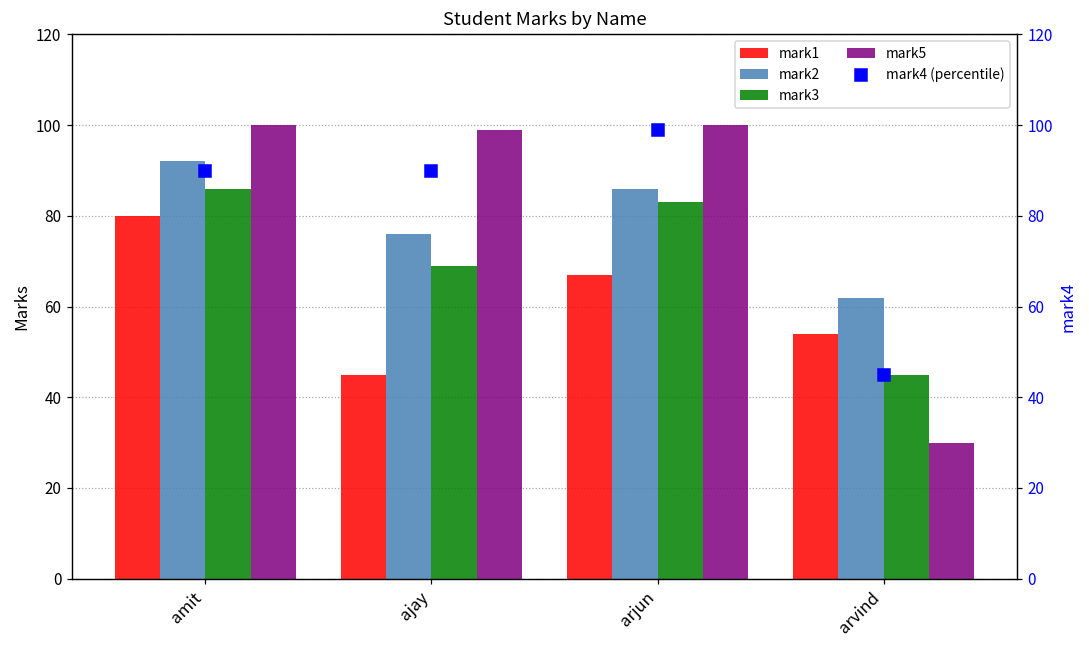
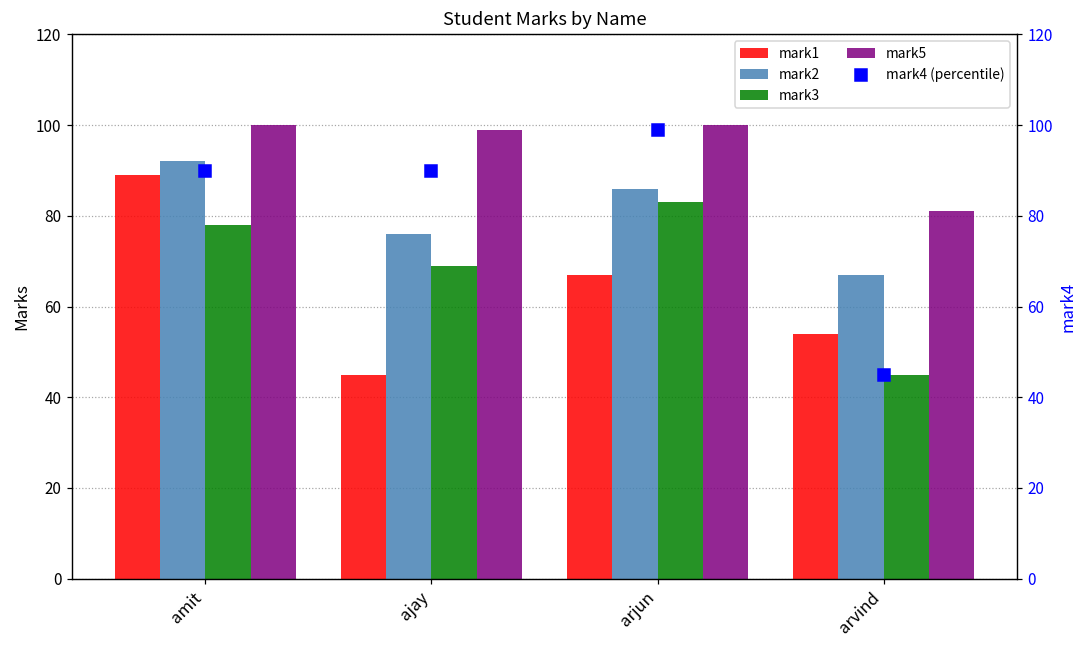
  {
    "mark1": {
-     "amit": 80,
+     "amit": 89,
      "ajay": 45,
      "arjun": 67,
      "arvind": 54
    },
    "mark2": {
      "amit": 92,
      "ajay": 76,
      "arjun": 86,
-     "arvind": 62
+     "arvind": 67
    },
    "mark3": {
-     "amit": 86,
+     "amit": 78,
      "ajay": 69,
      "arjun": 83,
      "arvind": 45
    },
    "mark5": {
      "amit": 100,
      "ajay": 99,
      "arjun": 100,
-     "arvind": 30
+     "arvind": 81
    },
    "mark4 (percentile)": {
      "amit": 90,
      "ajay": 90,
      "arjun": 99,
      "arvind": 45
    }
  }
